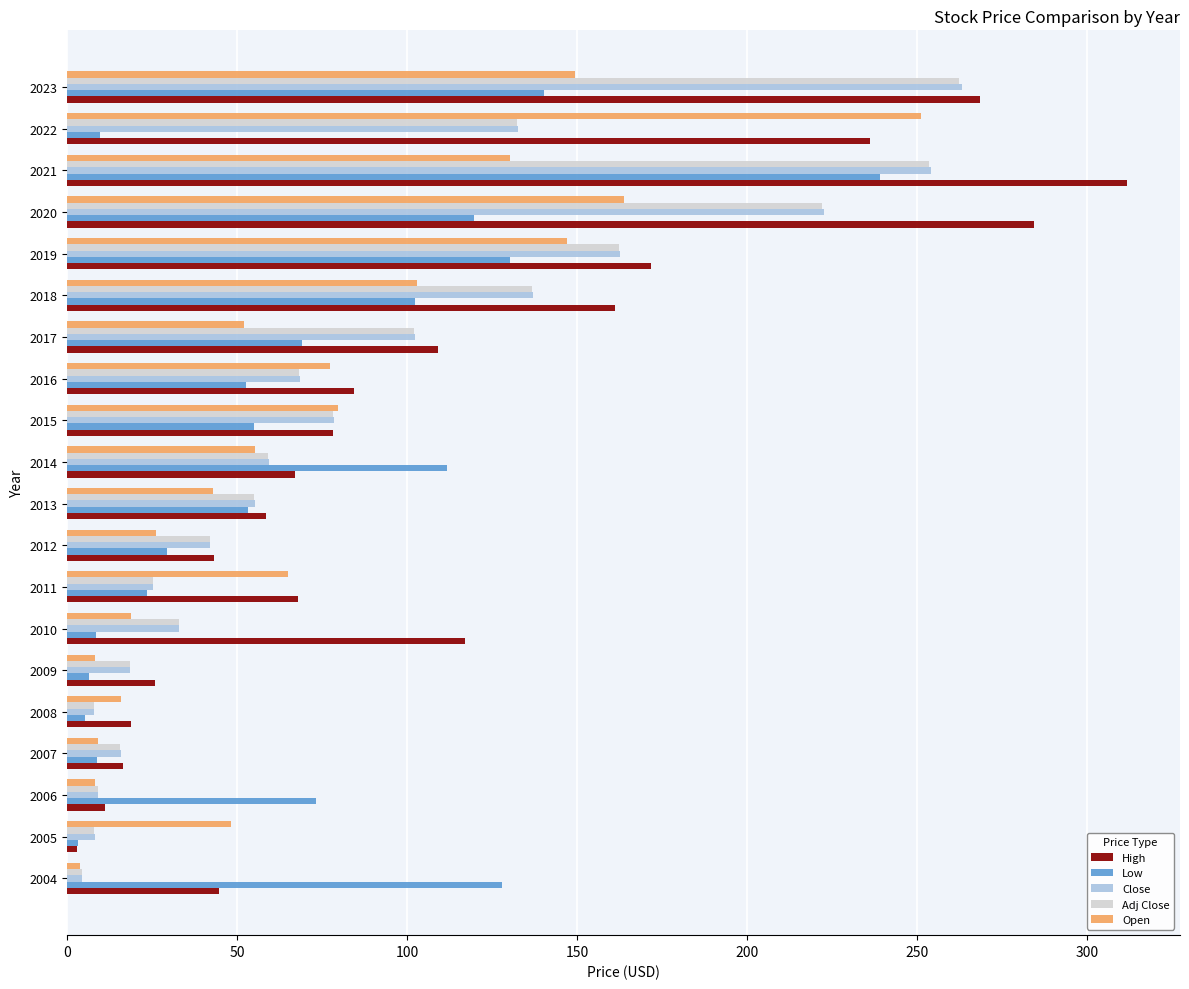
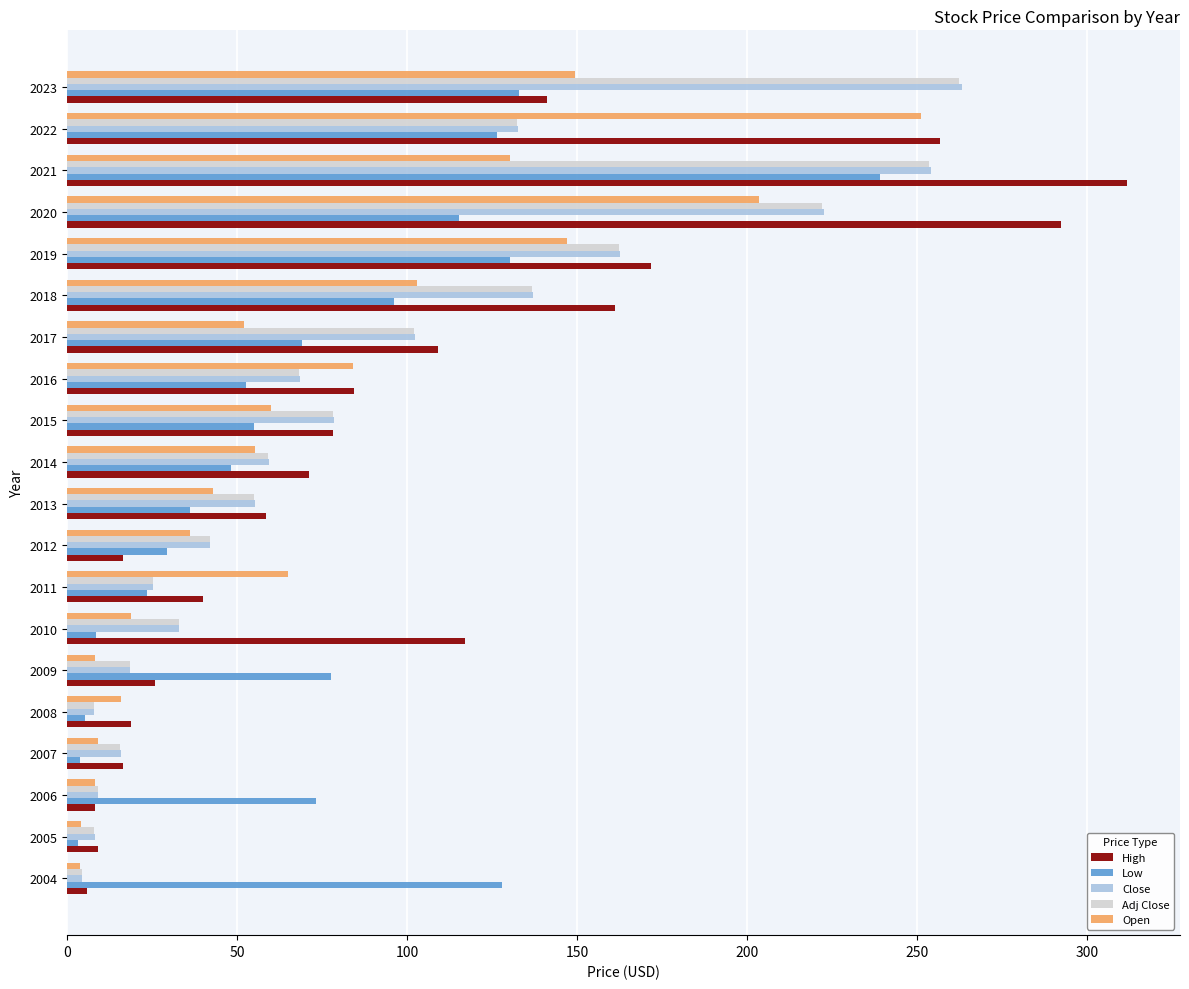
  {
    "High": {
-     "2023": 268,
-     "2022": 236,
+     "2023": 141,
+     "2022": 257,
      "2021": 312,
-     "2020": 285,
+     "2020": 292,
      "2019": 172,
      "2018": 161,
      "2017": 109,
      "2016": 84,
      "2015": 78,
-     "2014": 67,
+     "2014": 71,
      "2013": 58,
-     "2012": 43,
-     "2011": 68,
+     "2012": 16,
+     "2011": 40,
      "2010": 117,
      "2009": 26,
      "2008": 19,
      "2007": 16,
-     "2006": 11,
-     "2005": 3,
-     "2004": 45
+     "2006": 8,
+     "2005": 9,
+     "2004": 6
    },
    "Low": {
-     "2023": 140,
-     "2022": 10,
+     "2023": 133,
+     "2022": 126,
      "2021": 239,
-     "2020": 120,
+     "2020": 115,
      "2019": 130,
-     "2018": 102,
+     "2018": 96,
      "2017": 69,
      "2016": 53,
      "2015": 55,
-     "2014": 112,
-     "2013": 53,
+     "2014": 48,
+     "2013": 36,
      "2012": 29,
      "2011": 24,
      "2010": 9,
-     "2009": 6,
+     "2009": 78,
      "2008": 5,
-     "2007": 9,
+     "2007": 4,
      "2006": 73,
      "2005": 3,
      "2004": 128
    },
    "Open": {
      "2023": 149,
      "2022": 251,
      "2021": 130,
-     "2020": 164,
+     "2020": 204,
      "2019": 147,
      "2018": 103,
      "2017": 52,
-     "2016": 77,
-     "2015": 80,
+     "2016": 84,
+     "2015": 60,
      "2014": 55,
      "2013": 43,
-     "2012": 26,
+     "2012": 36,
      "2011": 65,
      "2010": 19,
      "2009": 8,
      "2008": 16,
      "2007": 9,
      "2006": 8,
-     "2005": 48,
+     "2005": 4,
      "2004": 4
    }
  }
